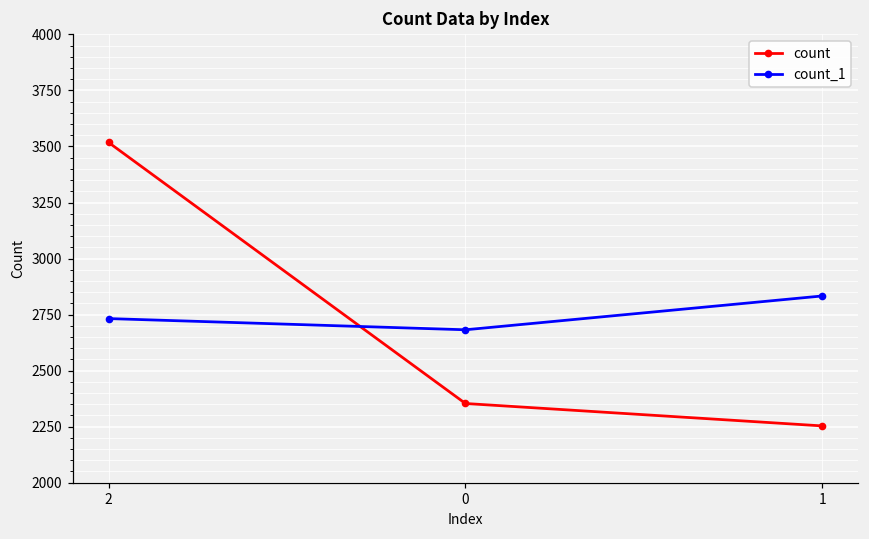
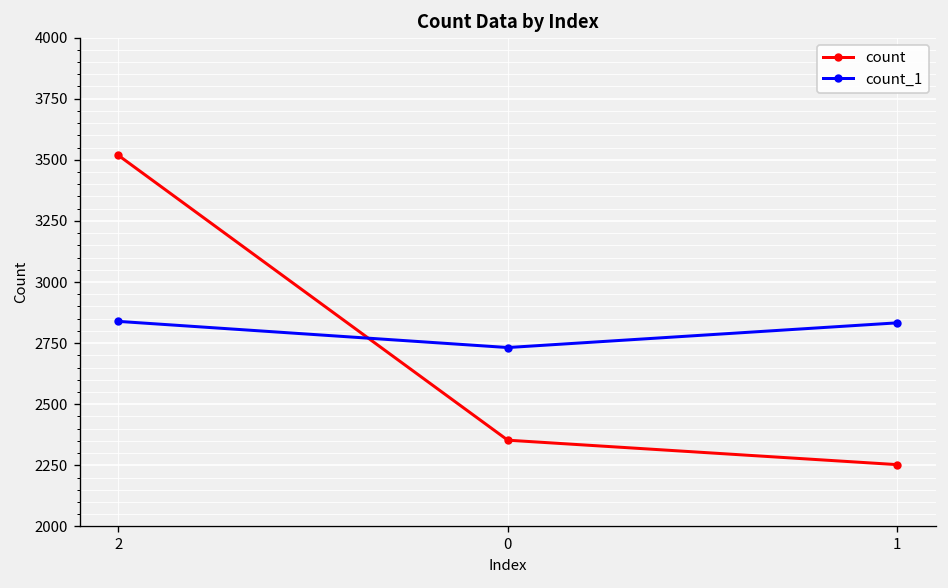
  {
    "count": {
      "2": 3520,
      "0": 2350,
      "1": 2250
    },
    "count_1": {
-     "2": 2730,
-     "0": 2680,
+     "2": 2840,
+     "0": 2730,
      "1": 2830
    }
  }
